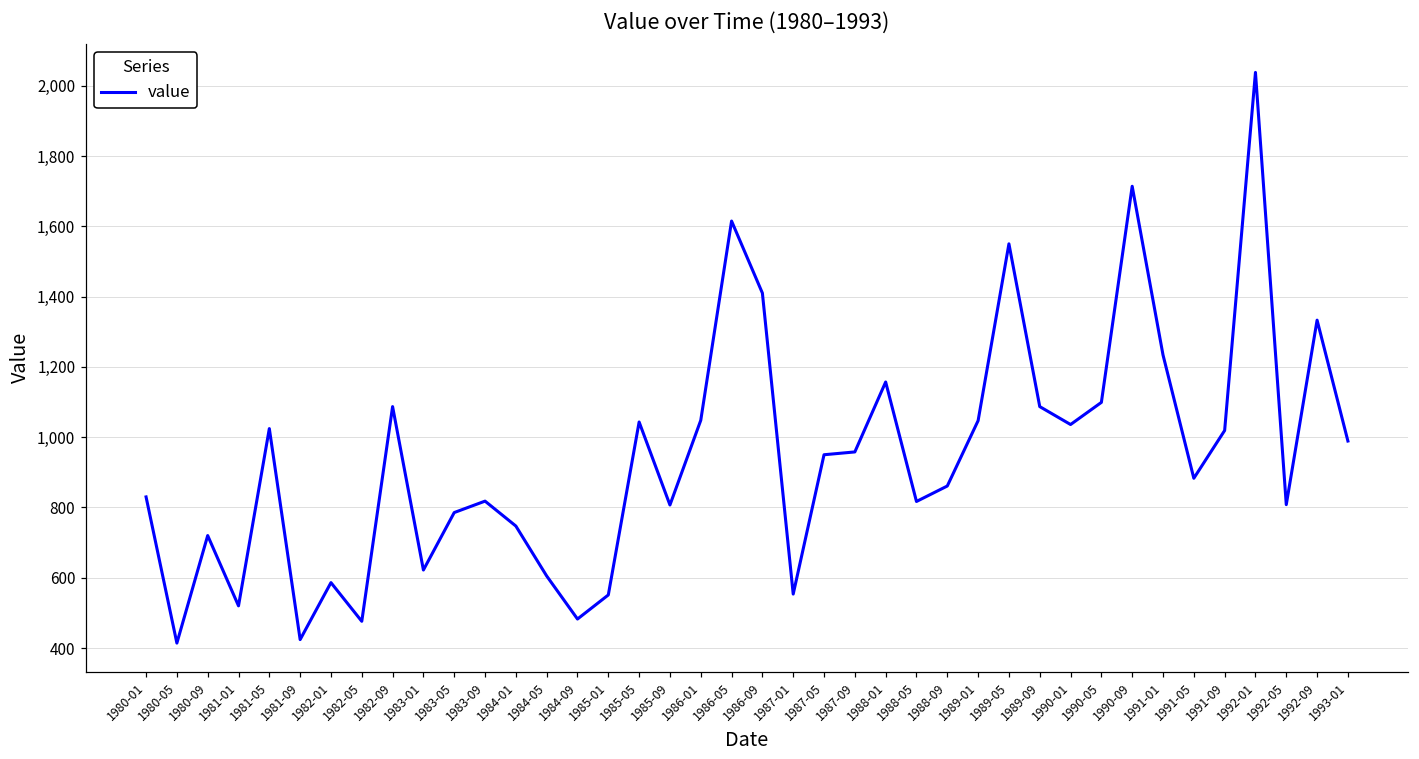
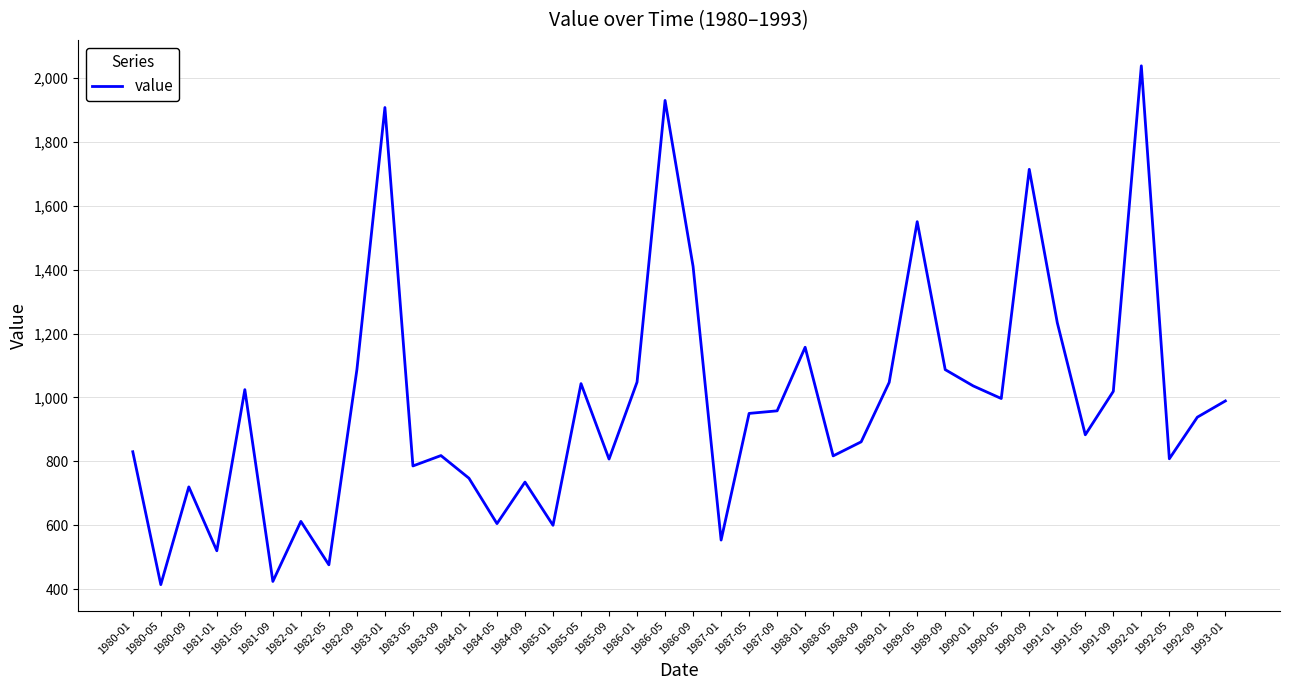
  {
    "1980-01": "830",
    "1980-05": "410",
    "1980-09": "720",
    "1981-01": "520",
    "1981-05": "1,020",
    "1981-09": "420",
-   "1982-01": "590",
+   "1982-01": "610",
    "1982-05": "480",
    "1982-09": "1,090",
-   "1983-01": "620",
+   "1983-01": "1,910",
    "1983-05": "790",
    "1983-09": "820",
    "1984-01": "750",
    "1984-05": "610",
-   "1984-09": "480",
-   "1985-01": "550",
+   "1984-09": "740",
+   "1985-01": "600",
    "1985-05": "1,040",
    "1985-09": "810",
    "1986-01": "1,050",
-   "1986-05": "1,620",
+   "1986-05": "1,930",
    "1986-09": "1,410",
    "1987-01": "550",
    "1987-05": "950",
    "1987-09": "960",
    "1988-01": "1,160",
    "1988-05": "820",
    "1988-09": "860",
    "1989-01": "1,050",
    "1989-05": "1,550",
    "1989-09": "1,090",
    "1990-01": "1,040",
-   "1990-05": "1,100",
+   "1990-05": "1,000",
    "1990-09": "1,710",
    "1991-01": "1,230",
    "1991-05": "880",
    "1991-09": "1,020",
    "1992-01": "2,040",
    "1992-05": "810",
-   "1992-09": "1,330",
+   "1992-09": "940",
    "1993-01": "990"
  }
